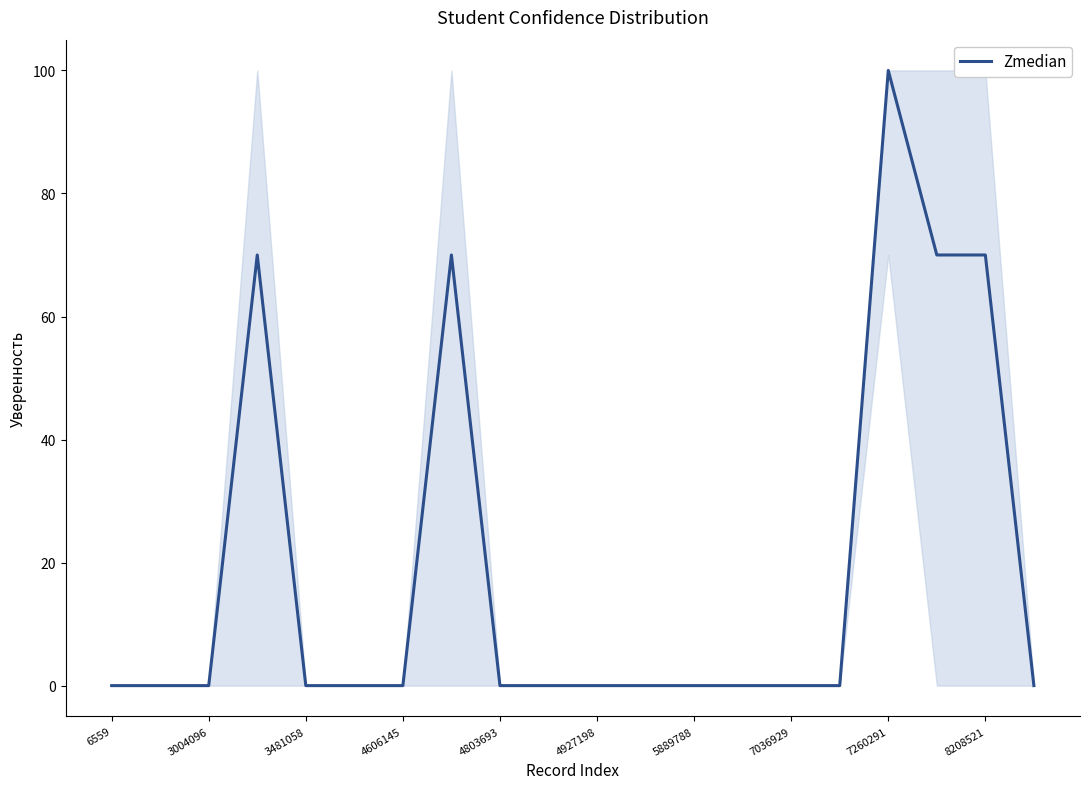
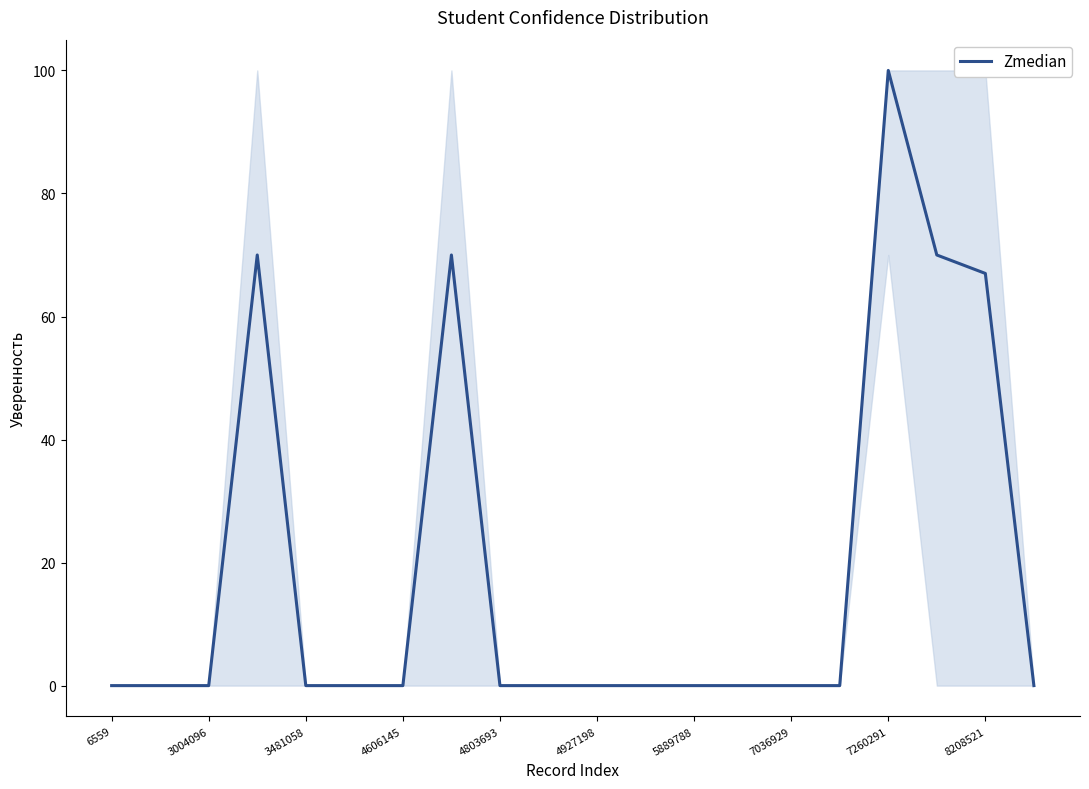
  {
    "Zmedian": {
-     "8208521": 70
+     "8208521": 67
    }
  }
